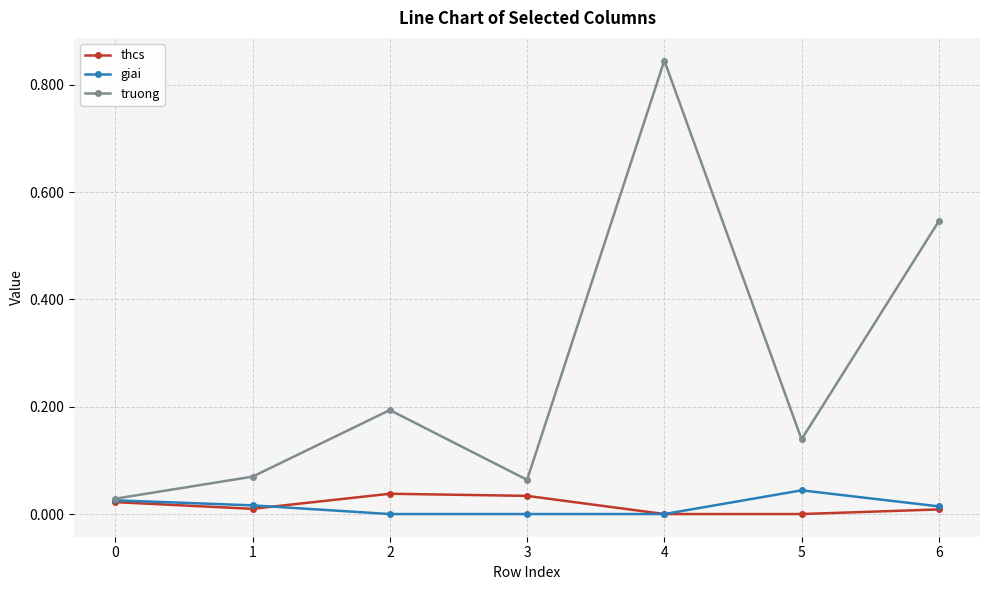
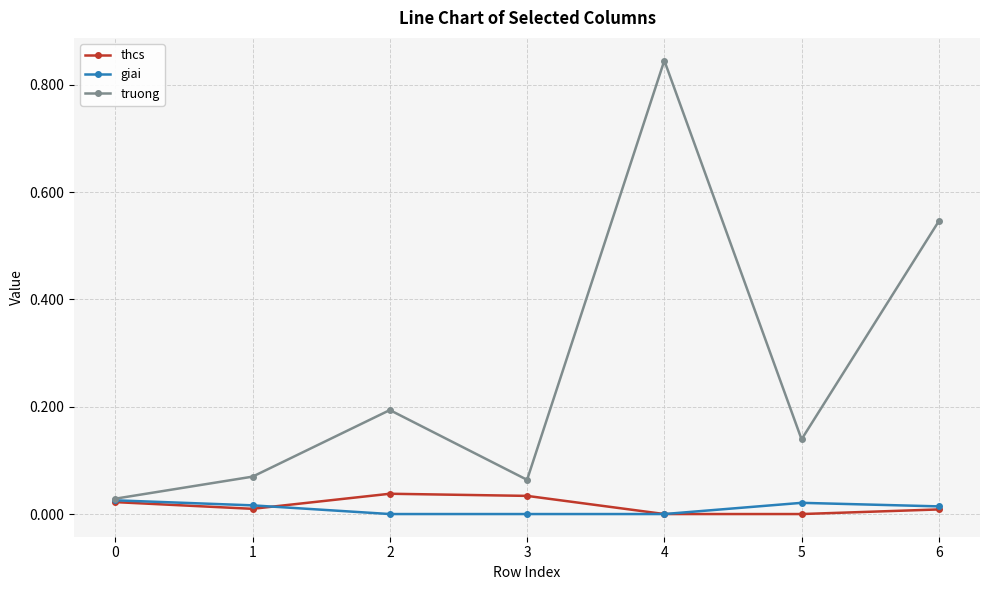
  {
    "thcs": {
      "1": 0.01,
      "2": 0.04,
      "3": 0.03,
      "5": 0.00,
      "6": 0.01
    },
    "giai": {
      "1": 0.02,
      "2": 0.00,
      "3": 0.00,
-     "5": 0.04,
+     "5": 0.02,
      "6": 0.01
    },
    "truong": {
      "1": 0.07,
      "2": 0.19,
      "3": 0.06,
      "4": 0.85,
      "5": 0.14,
      "6": 0.55
    }
  }
